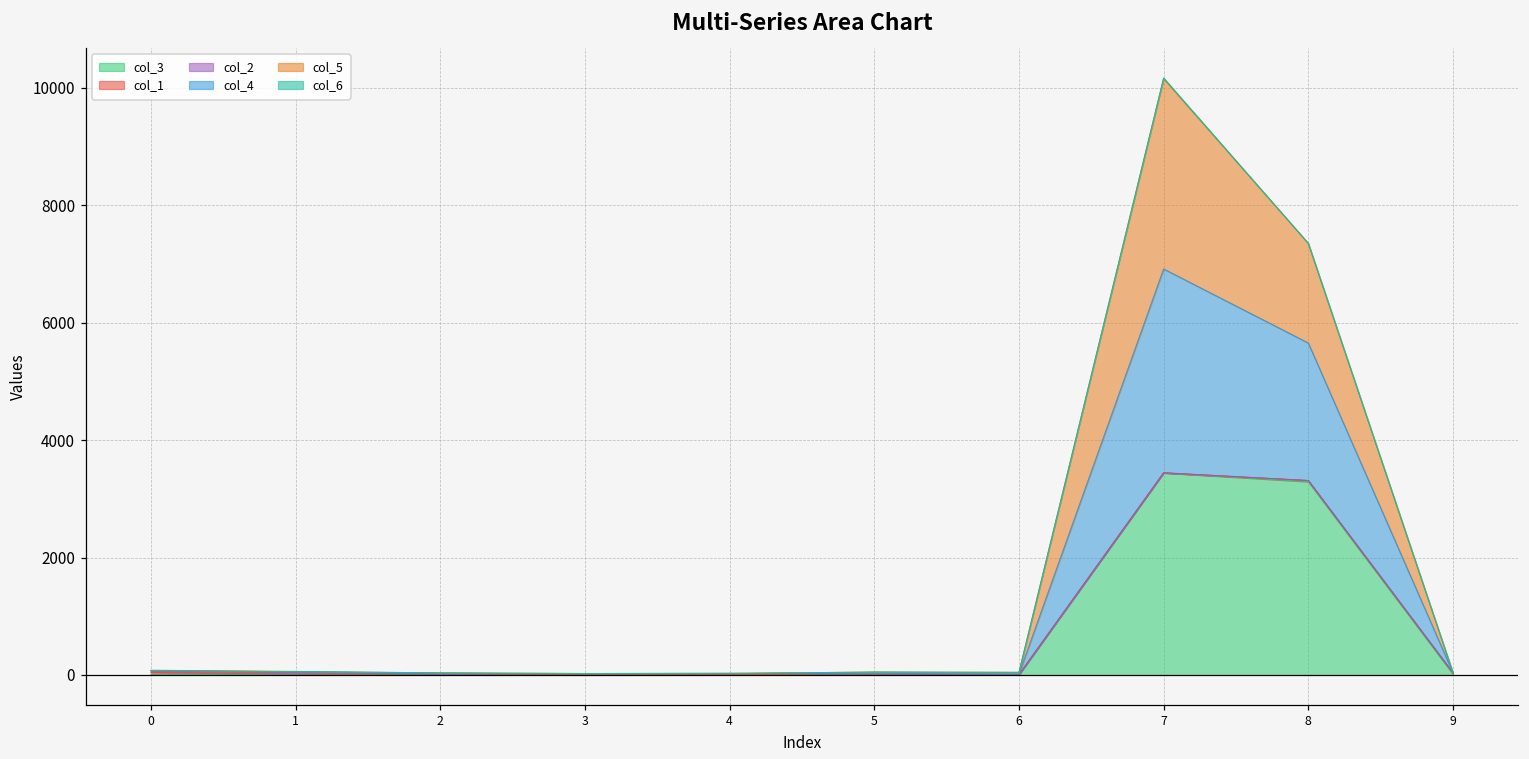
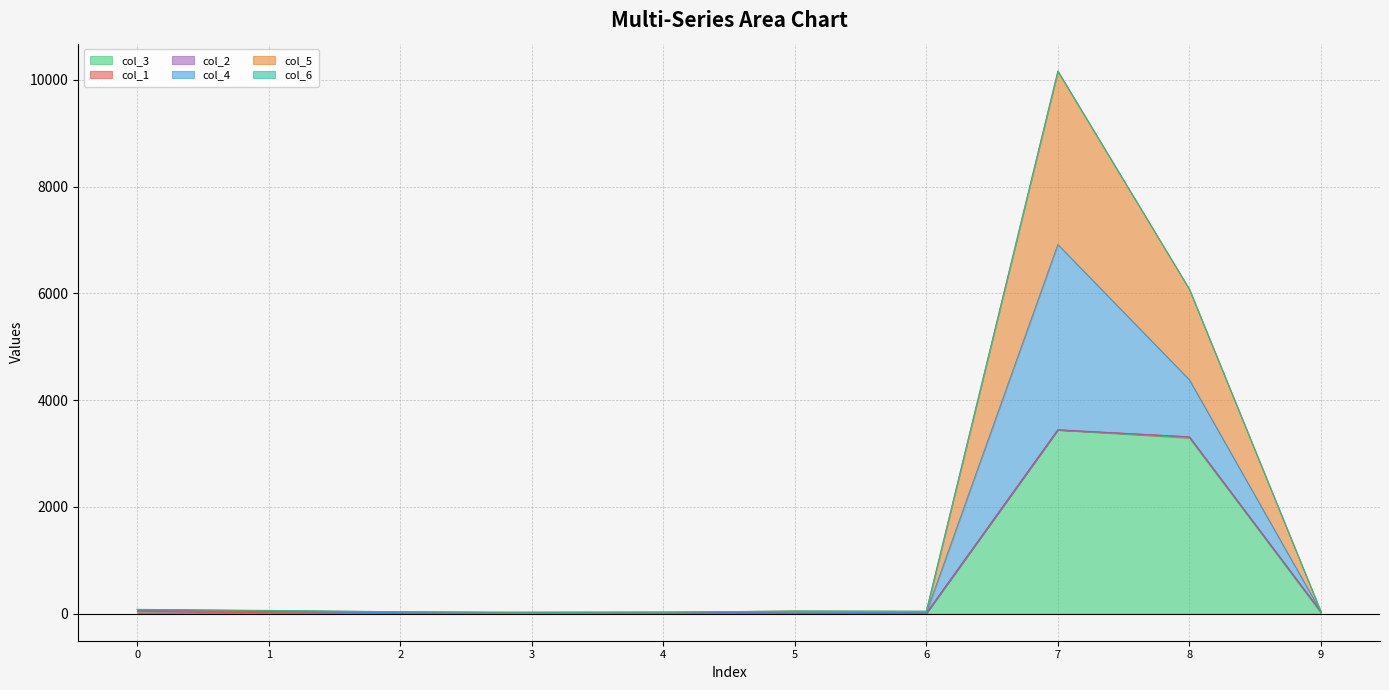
  {
    "col_4": {
      "7": 3500,
-     "8": 2300
+     "8": 1100
    }
  }
